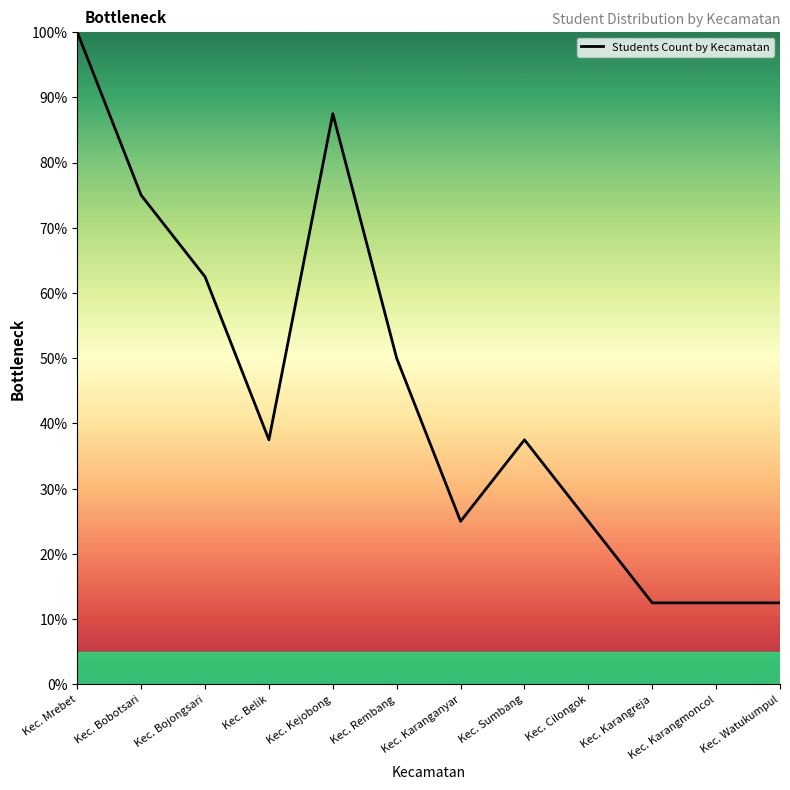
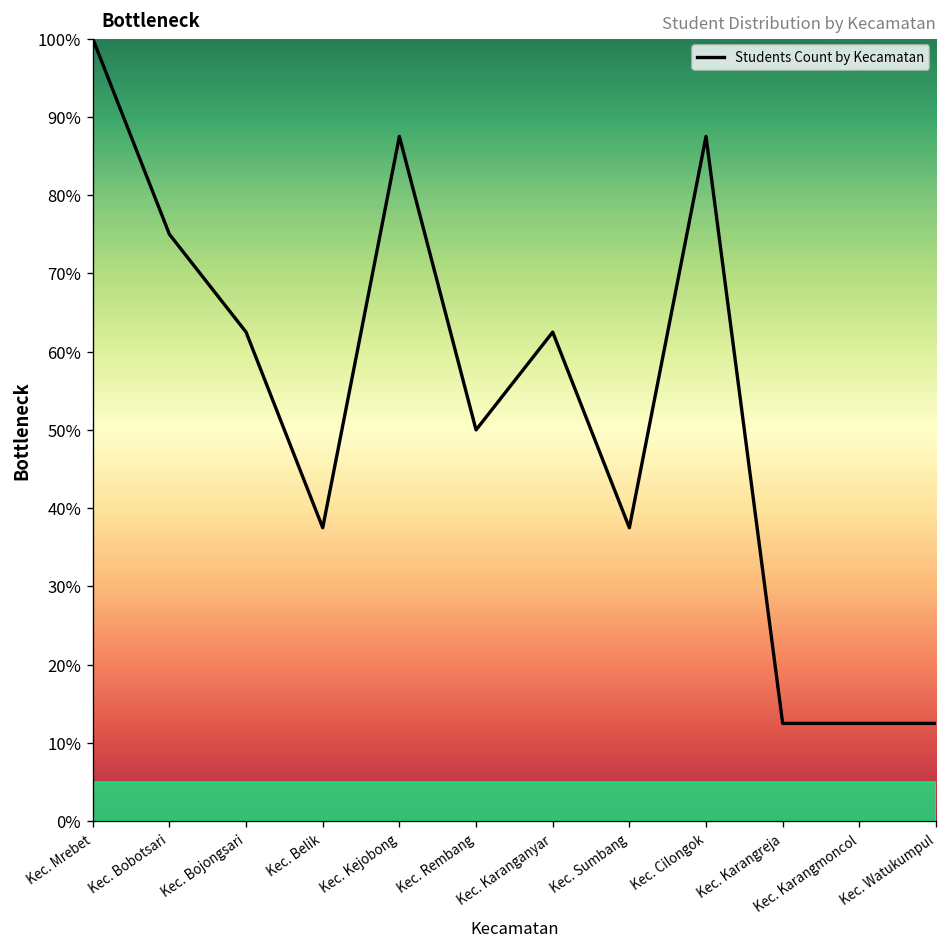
  {
    "Kec. Mrebet": "100%",
    "Kec. Bobotsari": "75%",
    "Kec. Bojongsari": "63%",
    "Kec. Belik": "38%",
    "Kec. Kejobong": "88%",
    "Kec. Rembang": "50%",
-   "Kec. Karanganyar": "25%",
+   "Kec. Karanganyar": "63%",
    "Kec. Sumbang": "38%",
-   "Kec. Cilongok": "25%",
+   "Kec. Cilongok": "88%",
    "Kec. Karangreja": "13%",
    "Kec. Karangmoncol": "13%",
    "Kec. Watukumpul": "13%"
  }
